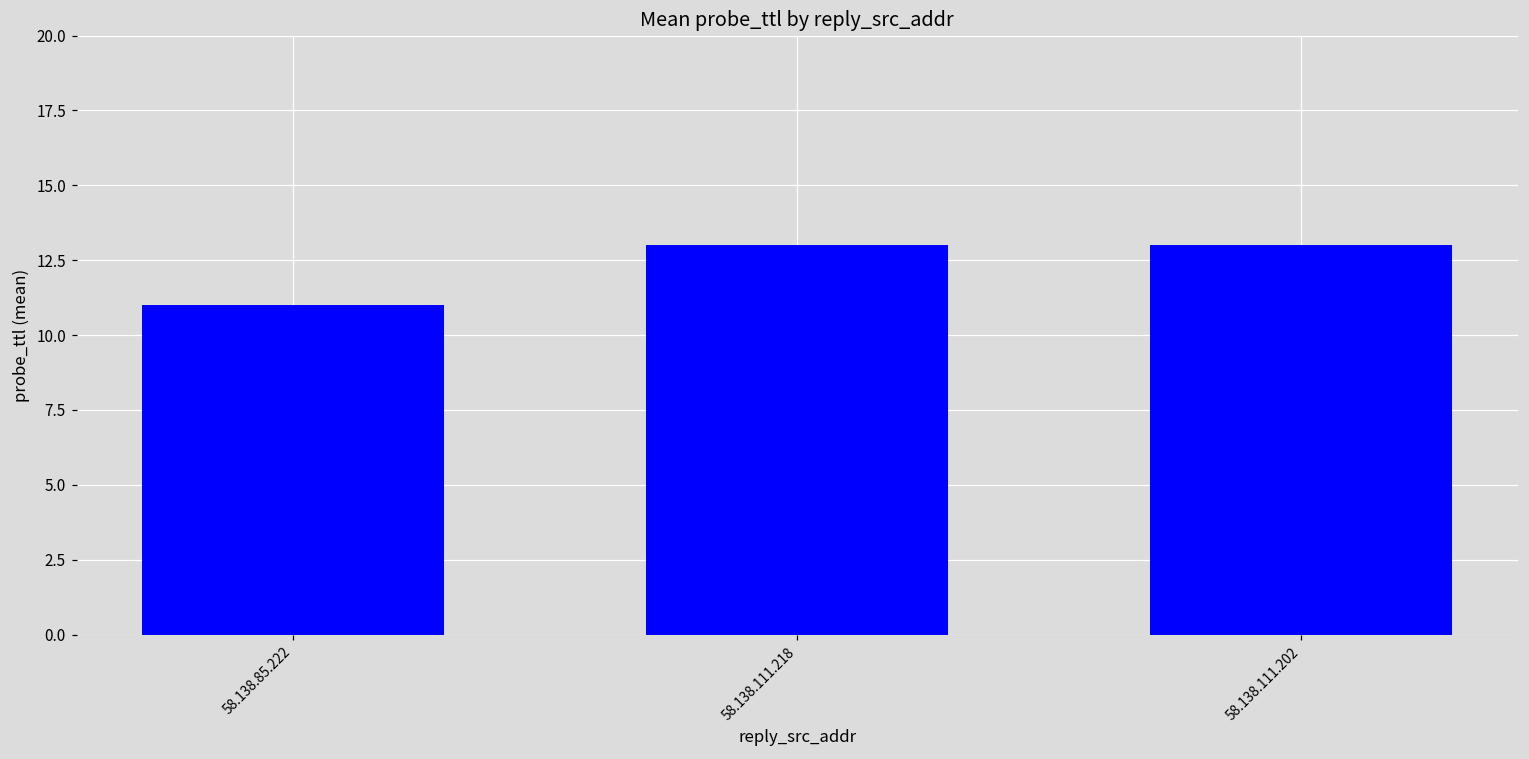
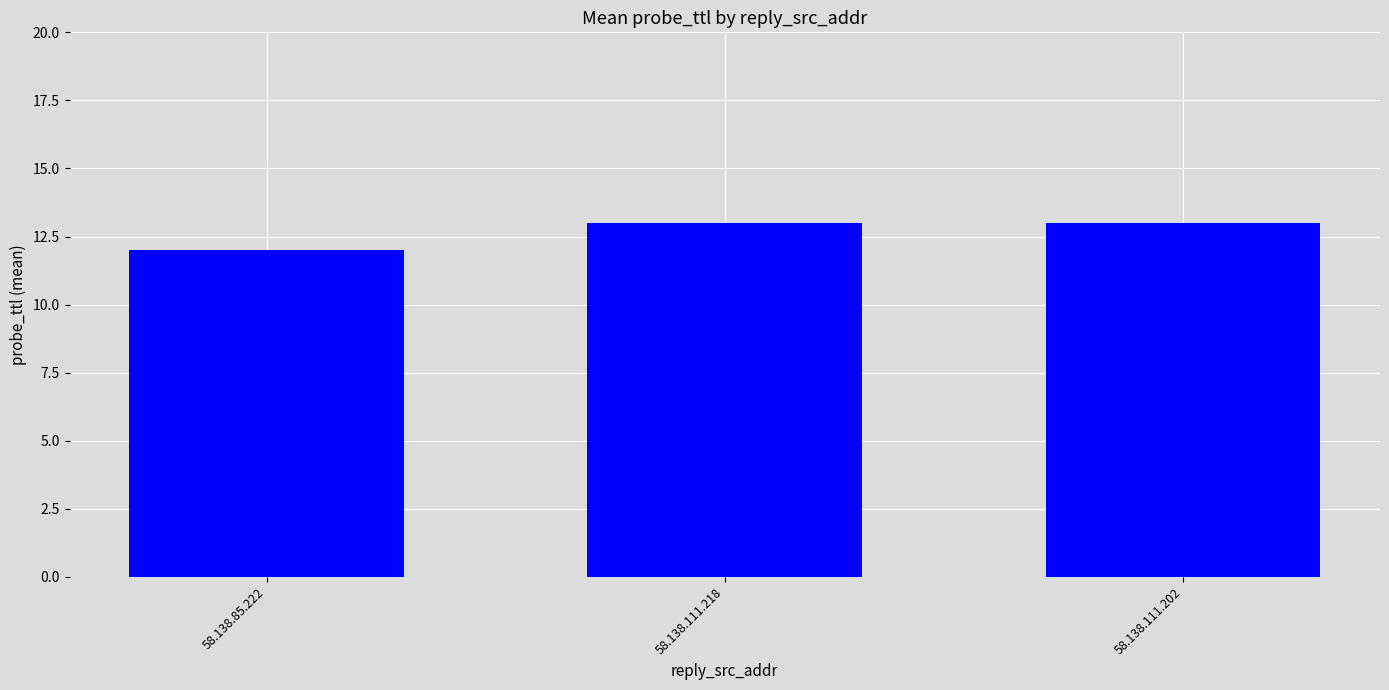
  {
-   "58.138.85.222": 11,
+   "58.138.85.222": 12,
    "58.138.111.218": 13,
    "58.138.111.202": 13
  }
